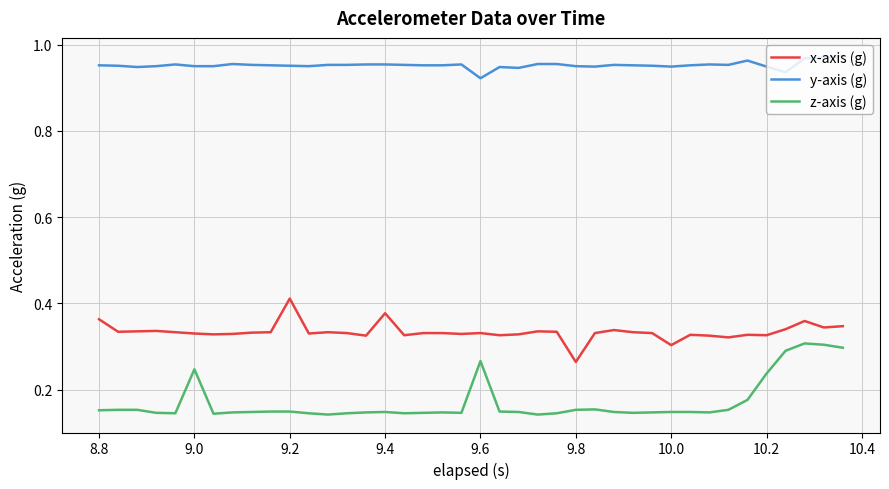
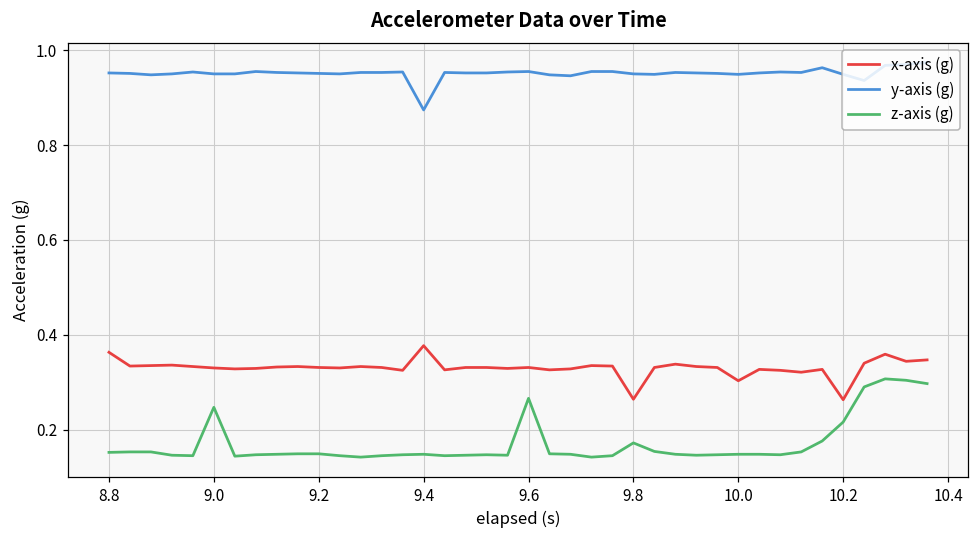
  {
    "x-axis (g)": {
      "8.8": 0.36,
      "9.0": 0.33,
-     "9.2": 0.41,
+     "9.2": 0.33,
      "9.4": 0.38,
      "9.6": 0.33,
      "9.8": 0.26,
      "10.0": 0.30,
-     "10.2": 0.33
+     "10.2": 0.26
    },
    "y-axis (g)": {
      "8.8": 0.95,
      "9.0": 0.95,
      "9.2": 0.95,
-     "9.4": 0.95,
-     "9.6": 0.92,
+     "9.4": 0.87,
+     "9.6": 0.96,
      "9.8": 0.95,
      "10.0": 0.95
    },
    "z-axis (g)": {
      "8.8": 0.15,
      "9.0": 0.25,
      "9.2": 0.15,
      "9.4": 0.15,
      "9.6": 0.27,
-     "9.8": 0.15,
+     "9.8": 0.17,
      "10.0": 0.15,
-     "10.2": 0.24
+     "10.2": 0.22
    }
  }
